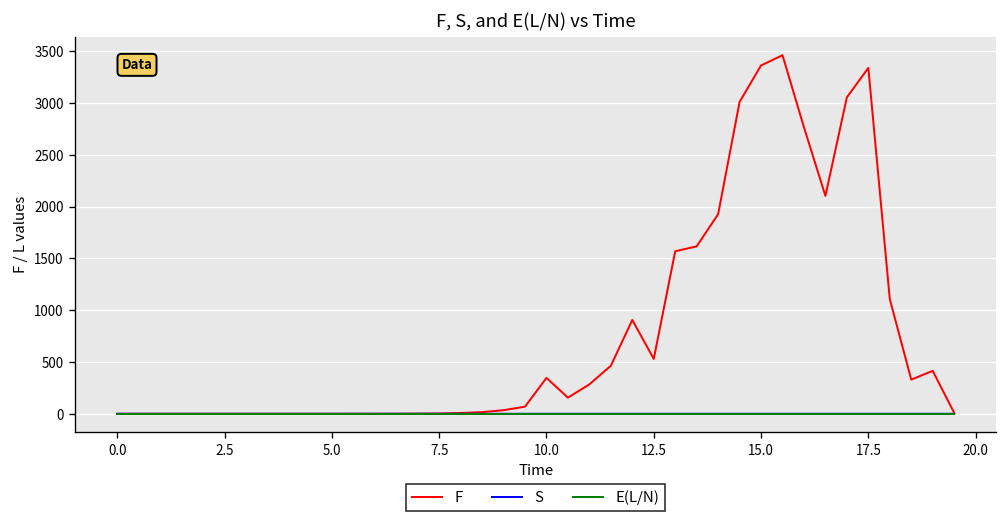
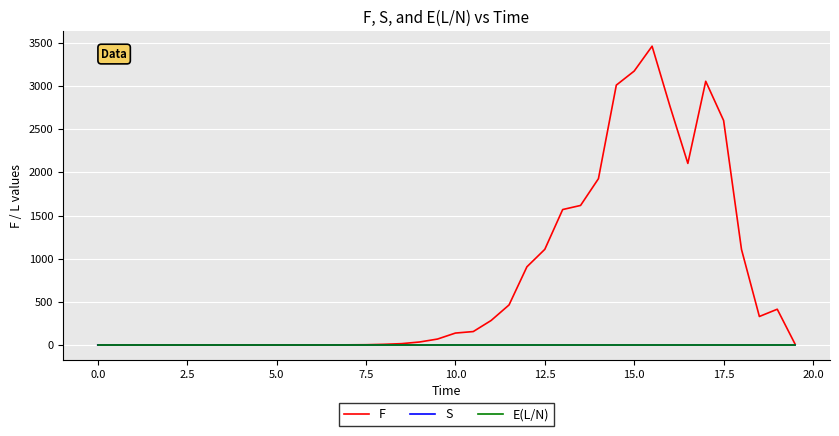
  {
    "F": {
-     "10.0": 300,
-     "12.5": 500,
-     "15.0": 3400,
-     "17.5": 3300
+     "10.0": 100,
+     "12.5": 1100,
+     "15.0": 3200,
+     "17.5": 2600
    },
    "E(L/N)": {
      "10.0": 0,
      "12.5": 0,
      "15.0": 0,
      "17.5": 0
    }
  }
